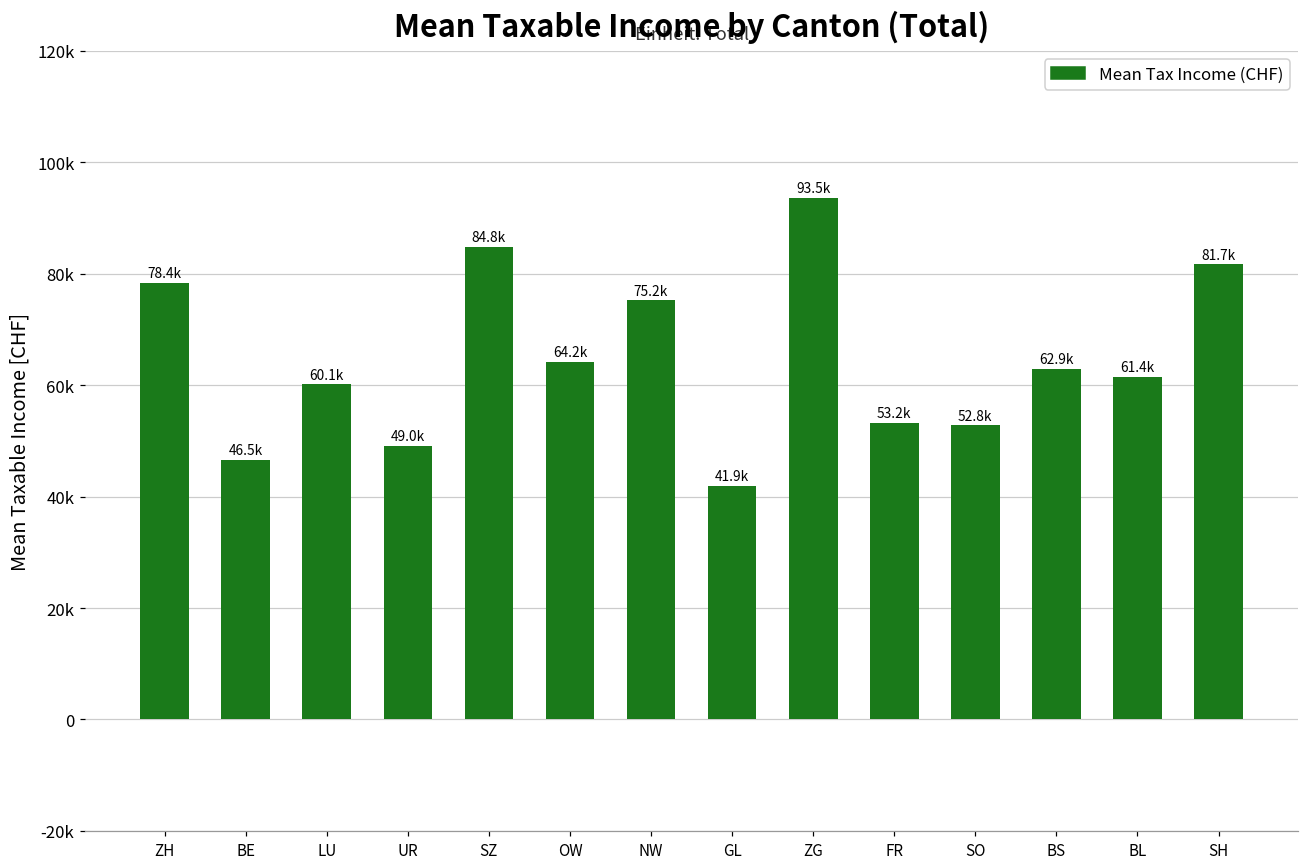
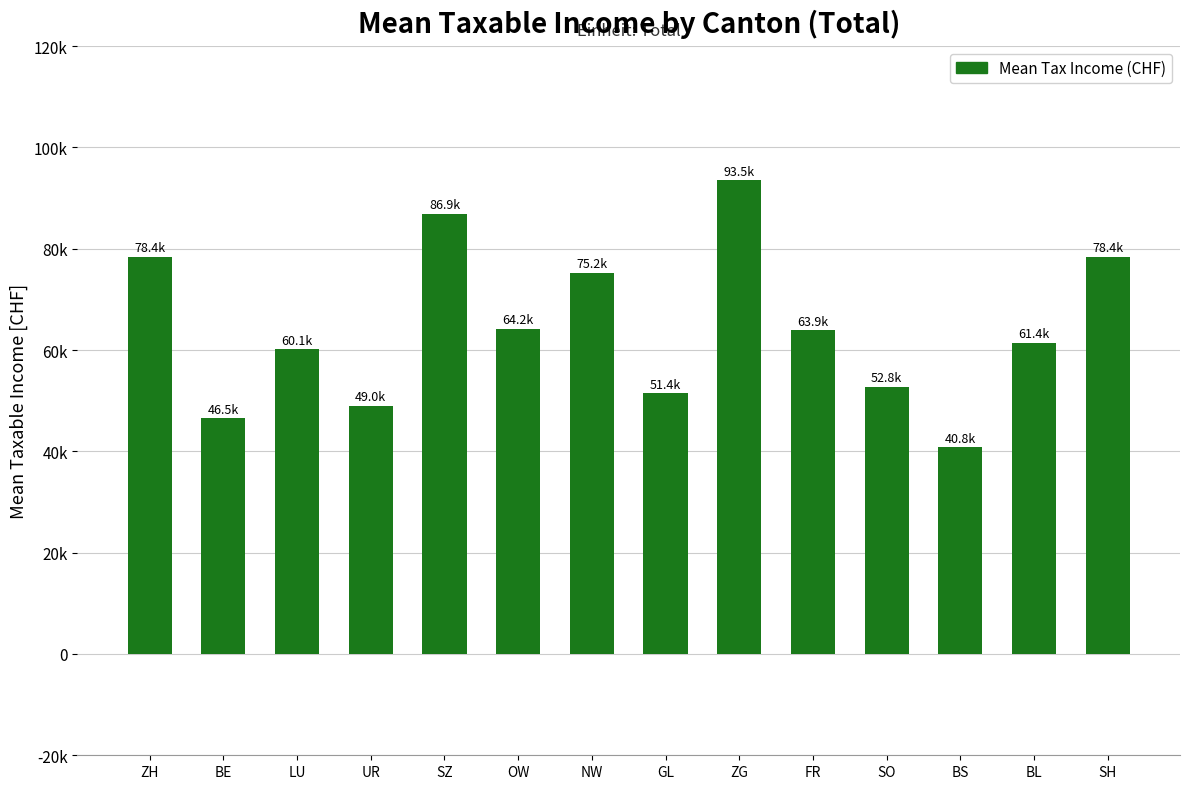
  {
    "ZH": "78.4k",
    "BE": "46.5k",
    "LU": "60.1k",
    "UR": "49.0k",
-   "SZ": "84.8k",
+   "SZ": "86.9k",
    "OW": "64.2k",
    "NW": "75.2k",
-   "GL": "41.9k",
+   "GL": "51.4k",
    "ZG": "93.5k",
-   "FR": "53.2k",
+   "FR": "63.9k",
    "SO": "52.8k",
-   "BS": "62.9k",
+   "BS": "40.8k",
    "BL": "61.4k",
-   "SH": "81.7k"
+   "SH": "78.4k"
  }
